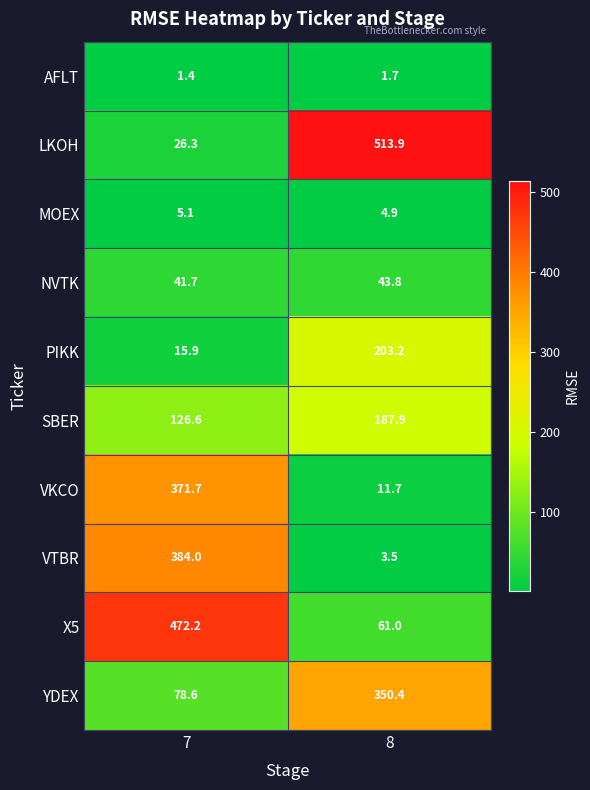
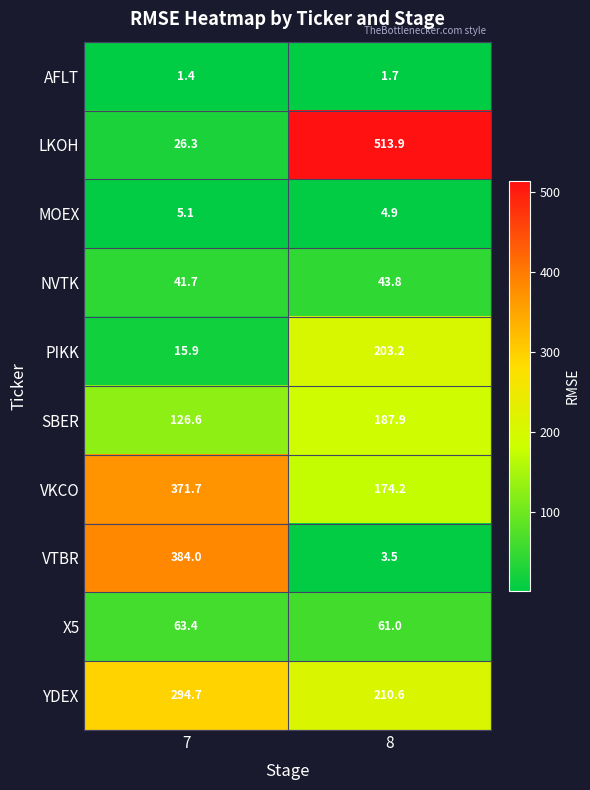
  {
    "AFLT": {
      "7": 1.4,
      "8": 1.7
    },
    "LKOH": {
      "7": 26.3,
      "8": 513.9
    },
    "MOEX": {
      "7": 5.1,
      "8": 4.9
    },
    "NVTK": {
      "7": 41.7,
      "8": 43.8
    },
    "PIKK": {
      "7": 15.9,
      "8": 203.2
    },
    "SBER": {
      "7": 126.6,
      "8": 187.9
    },
    "VKCO": {
      "7": 371.7,
-     "8": 11.7
+     "8": 174.2
    },
    "VTBR": {
      "7": 384.0,
      "8": 3.5
    },
    "X5": {
-     "7": 472.2,
+     "7": 63.4,
      "8": 61.0
    },
    "YDEX": {
-     "7": 78.6,
-     "8": 350.4
+     "7": 294.7,
+     "8": 210.6
    }
  }
